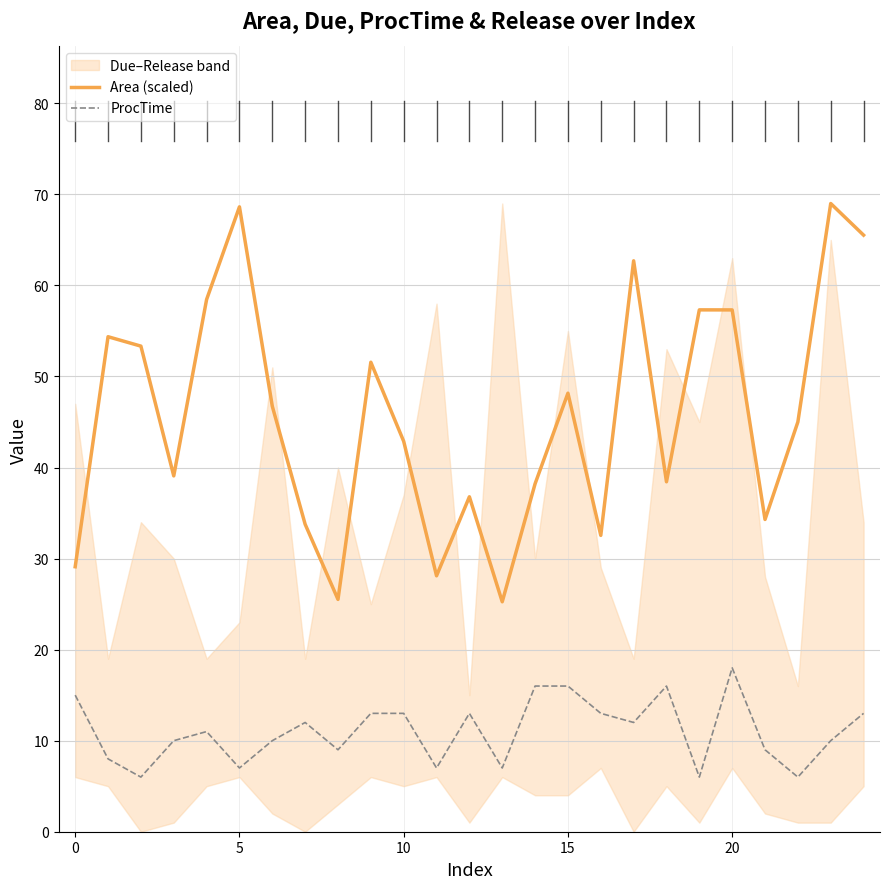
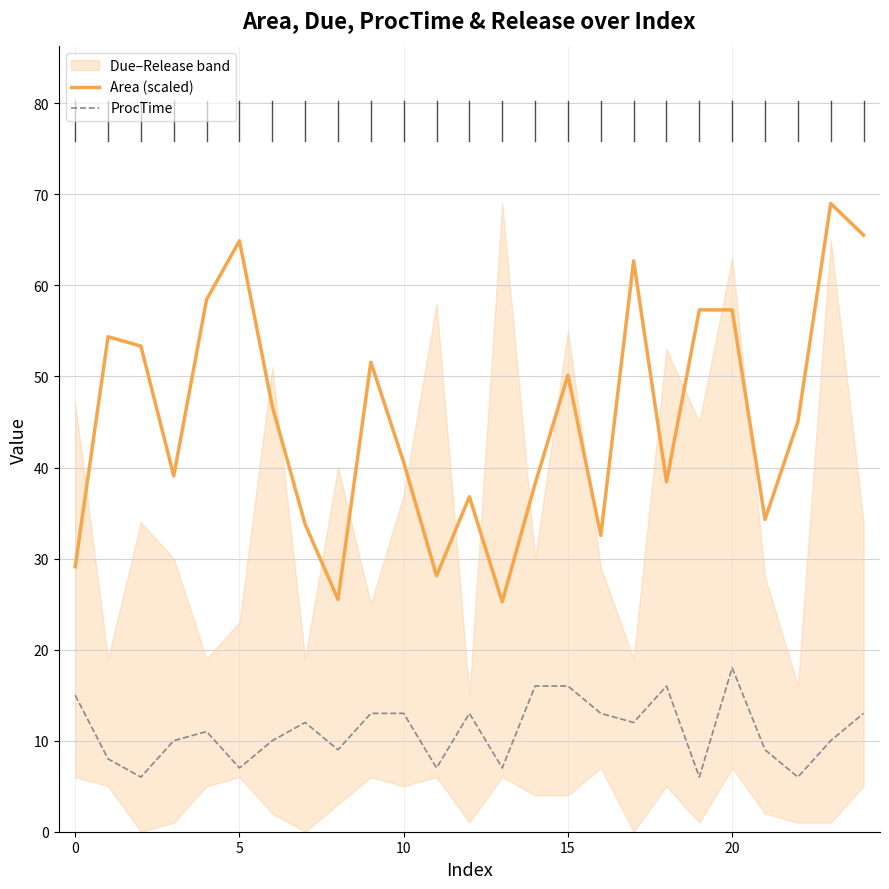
  {
    "Area (scaled)": {
      "0": 29,
-     "5": 69,
-     "10": 43,
-     "15": 48,
+     "5": 65,
+     "10": 41,
+     "15": 50,
      "20": 57
    },
    "ProcTime": {
      "0": 15,
      "5": 7,
      "10": 13,
      "15": 16,
      "20": 18
    }
  }
